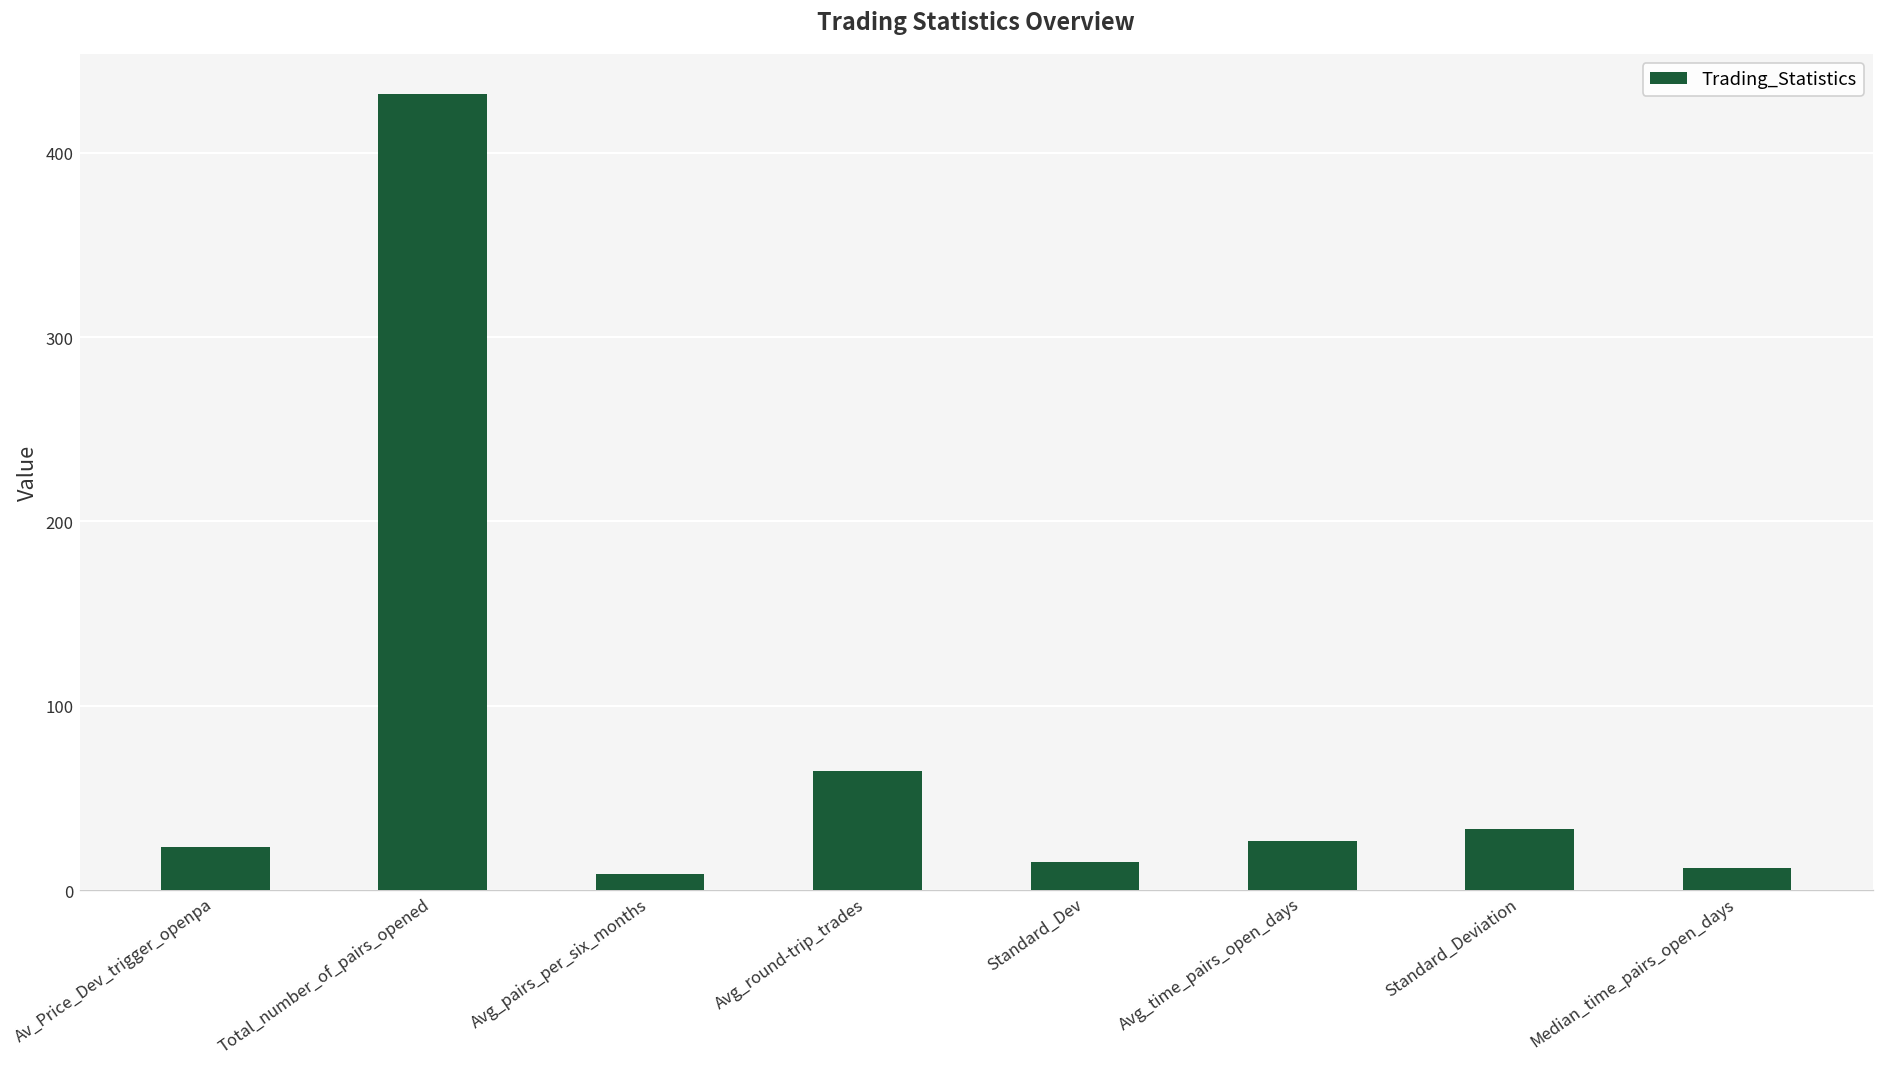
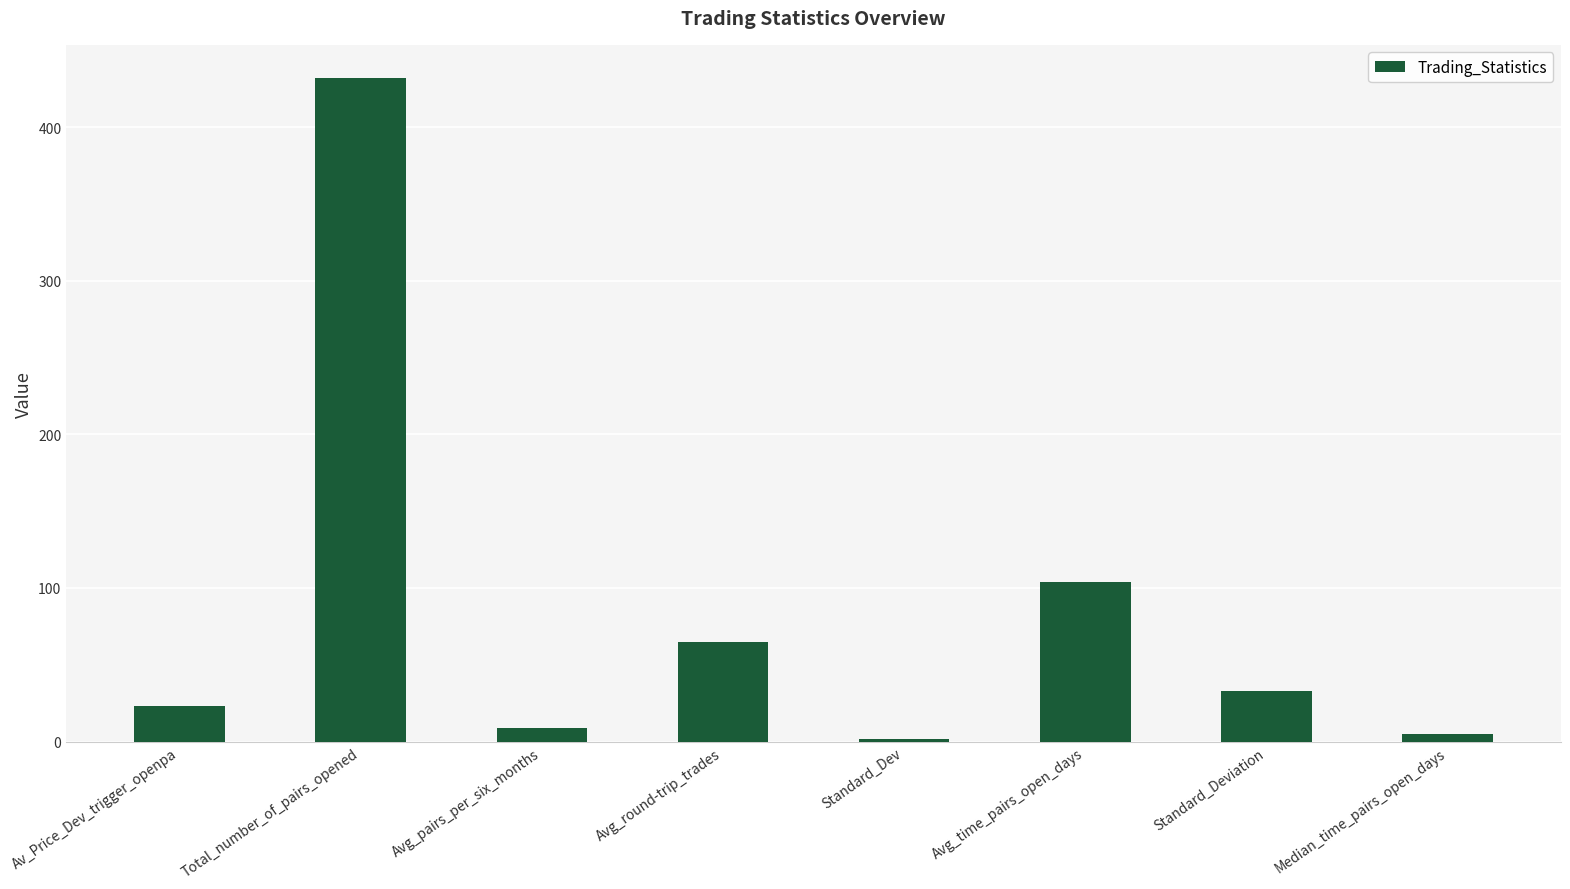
  {
    "Av_Price_Dev_trigger_openpa": 23,
    "Total_number_of_pairs_opened": 432,
    "Avg_pairs_per_six_months": 9,
    "Avg_round-trip_trades": 65,
-   "Standard_Dev": 15,
-   "Avg_time_pairs_open_days": 27,
+   "Standard_Dev": 2,
+   "Avg_time_pairs_open_days": 104,
    "Standard_Deviation": 33,
-   "Median_time_pairs_open_days": 12
+   "Median_time_pairs_open_days": 5
  }
